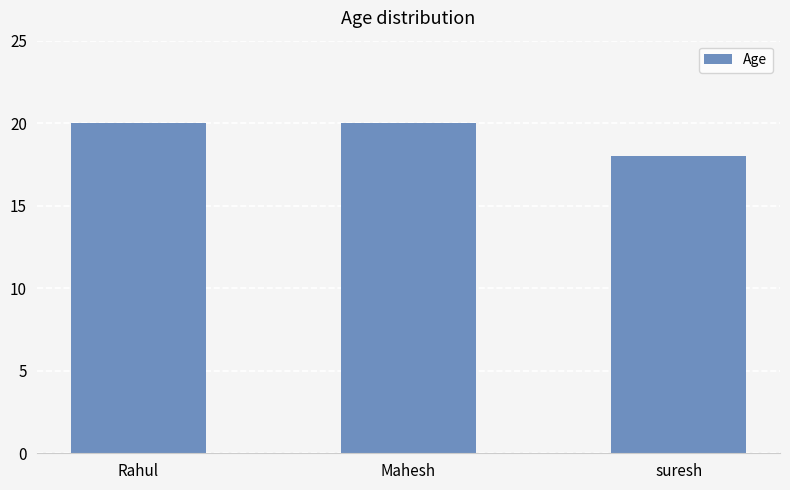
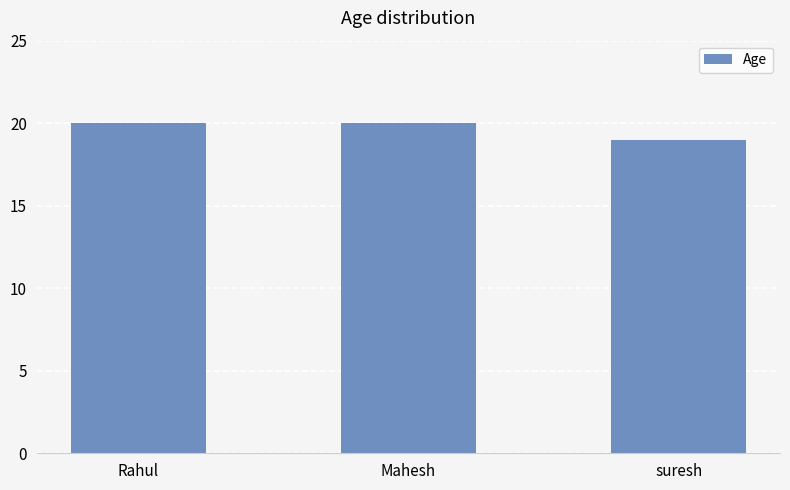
  {
    "Rahul": 20,
    "Mahesh": 20,
-   "suresh": 18
+   "suresh": 19
  }
